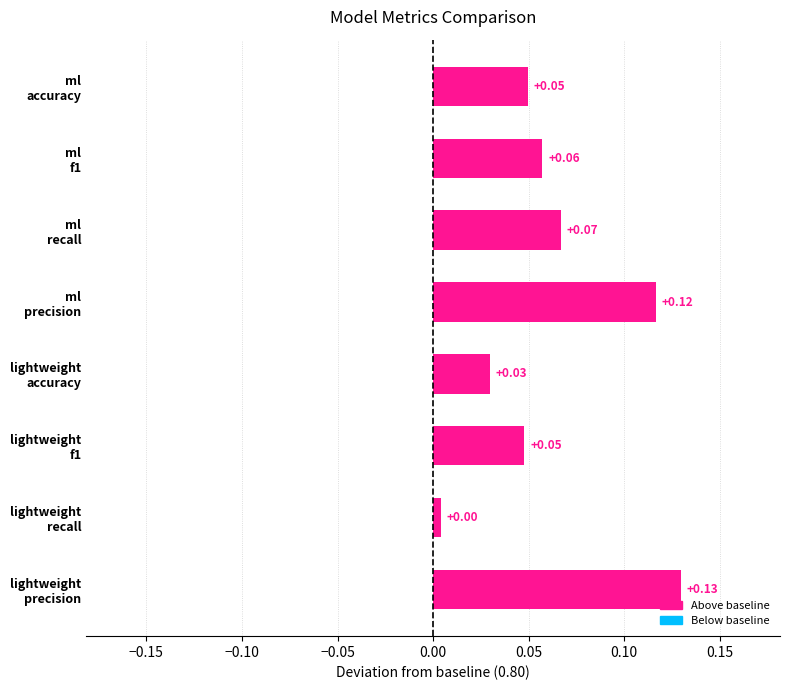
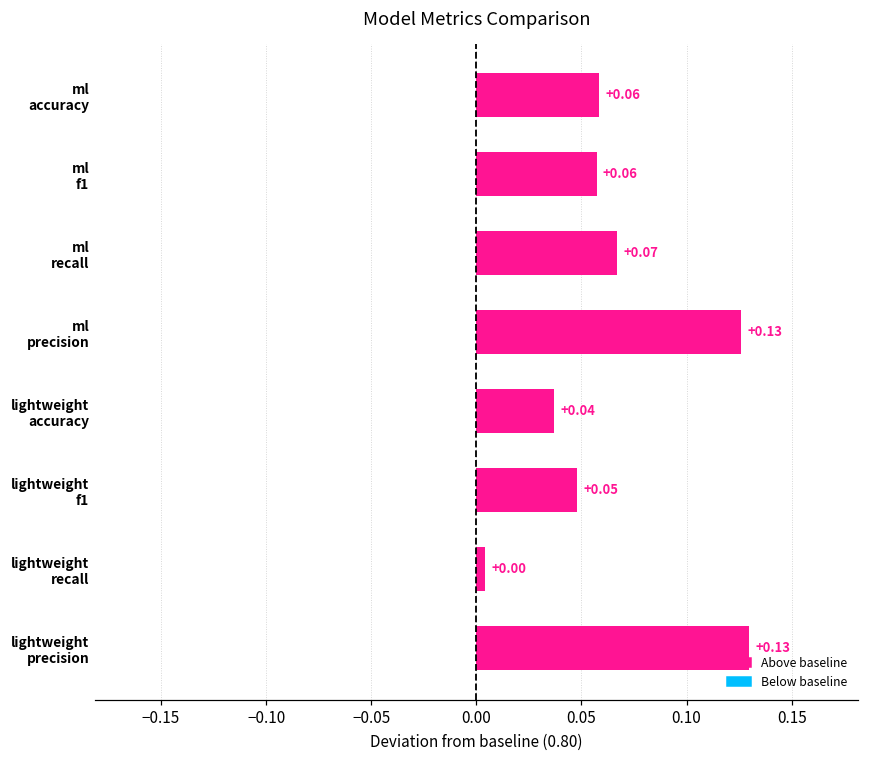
  {
-   "ml accuracy": "+0.05",
+   "ml accuracy": "+0.06",
    "ml f1": "+0.06",
    "ml recall": "+0.07",
-   "ml precision": "+0.12",
-   "lightweight accuracy": "+0.03",
+   "ml precision": "+0.13",
+   "lightweight accuracy": "+0.04",
    "lightweight f1": "+0.05",
    "lightweight recall": "+0.00",
    "lightweight precision": "+0.13"
  }
